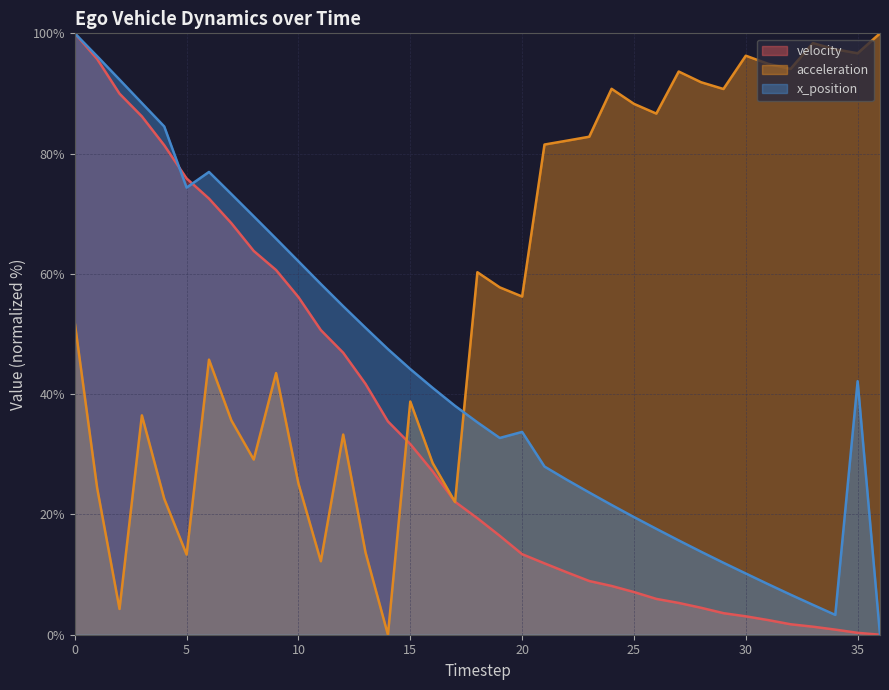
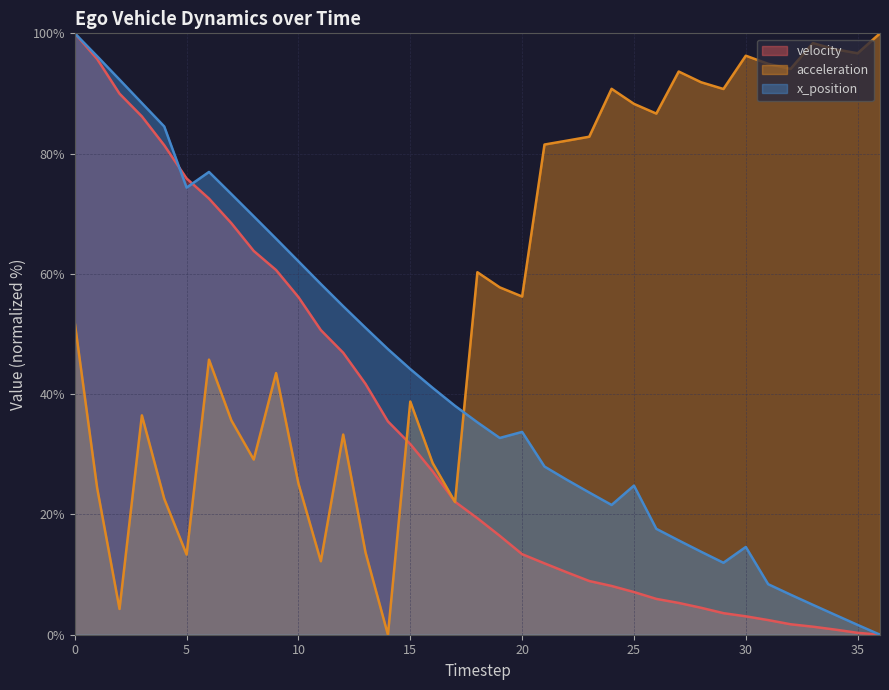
  {
    "x_position": {
      "5": "74%",
      "10": "62%",
      "15": "44%",
      "20": "34%",
-     "25": "20%",
-     "30": "10%",
-     "35": "42%"
+     "25": "25%",
+     "30": "15%",
+     "35": "2%"
    }
  }
